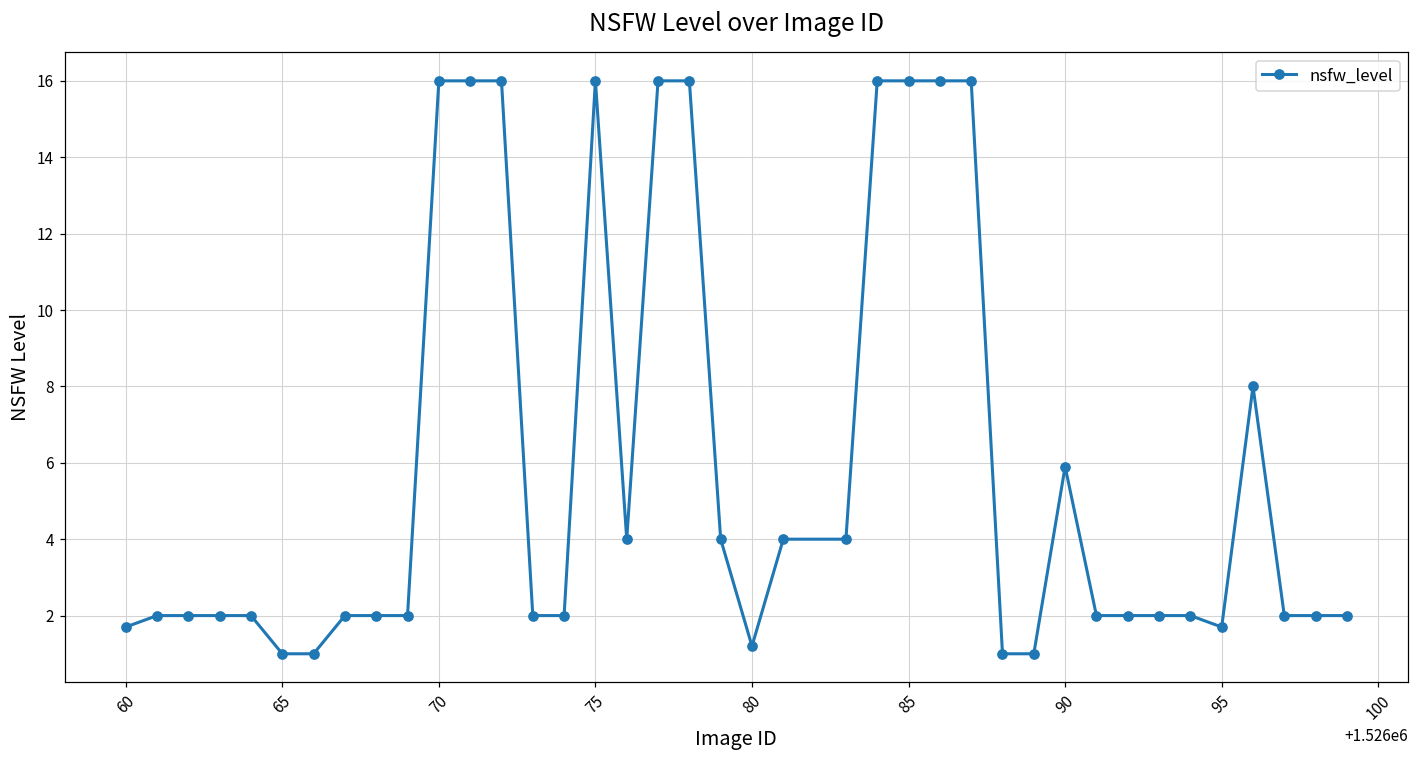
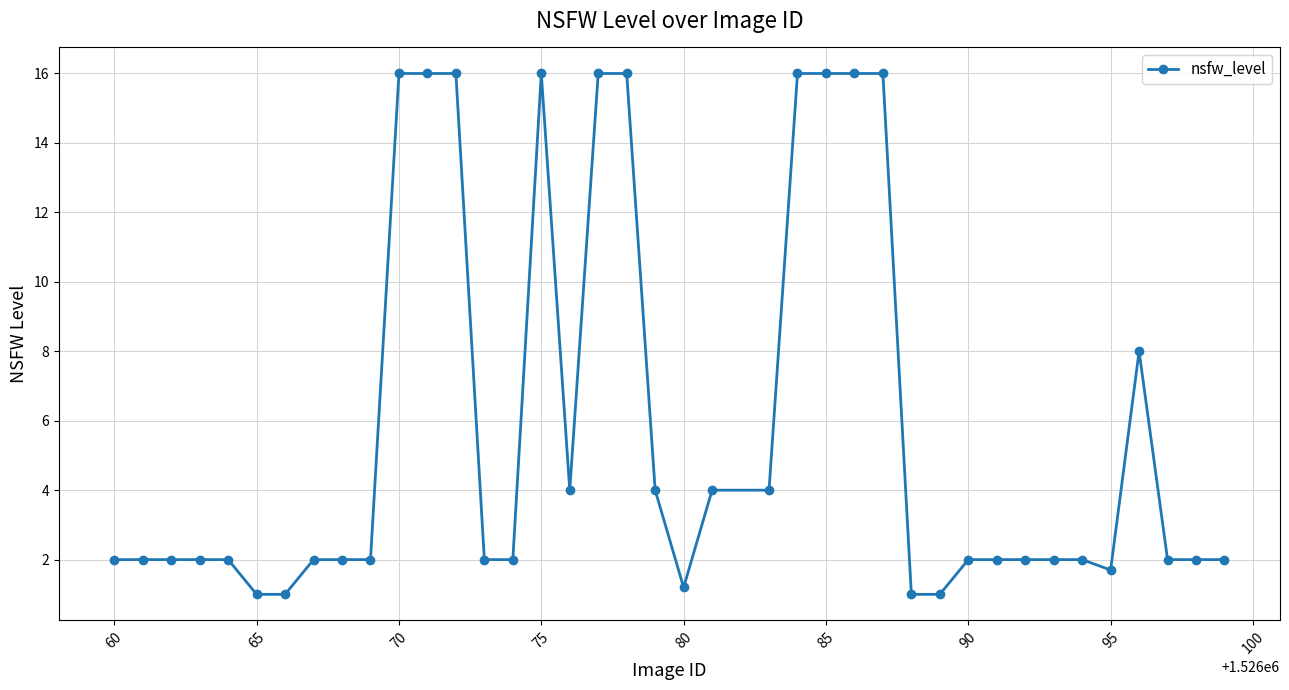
  {
-   "60": 1.7,
+   "60": 2.0,
    "65": 1.0,
    "70": 16.0,
    "75": 16.0,
    "80": 1.2,
    "85": 16.0,
-   "90": 5.9,
+   "90": 2.0,
    "95": 1.7
  }
